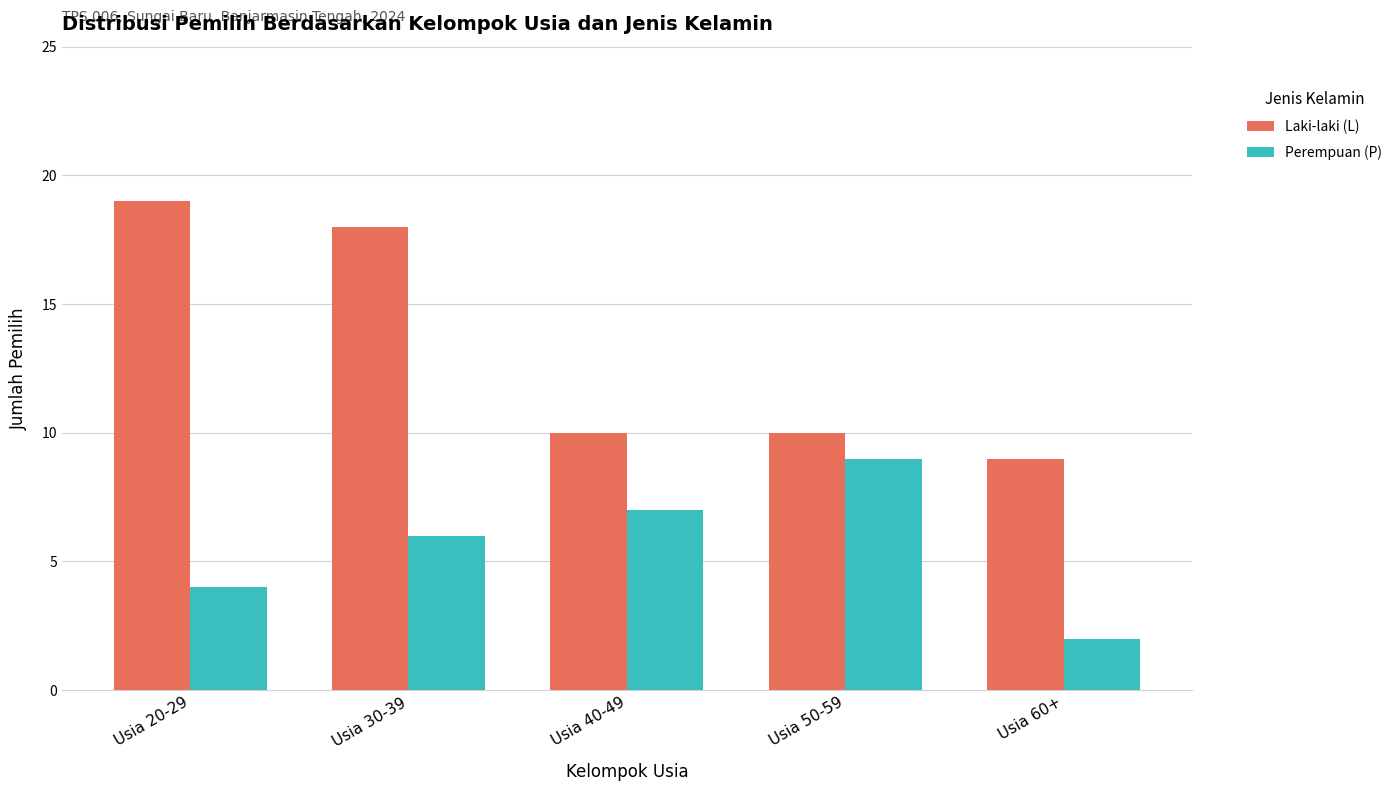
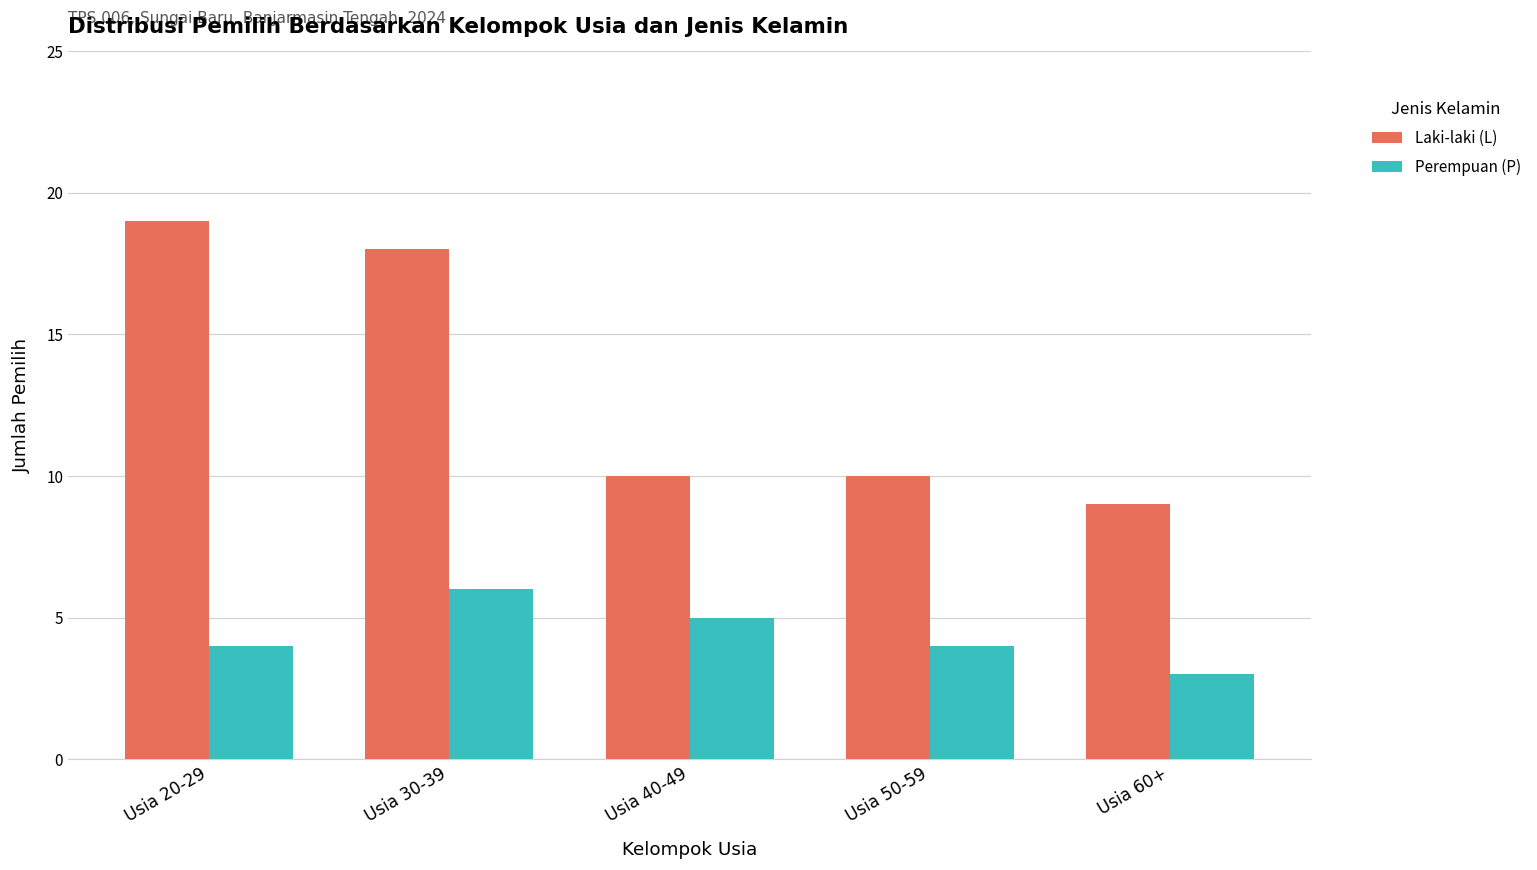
  {
    "Laki-laki (L)": {
      "Usia 20-29": 19,
      "Usia 30-39": 18,
      "Usia 40-49": 10,
      "Usia 50-59": 10,
      "Usia 60+": 9
    },
    "Perempuan (P)": {
      "Usia 20-29": 4,
      "Usia 30-39": 6,
-     "Usia 40-49": 7,
-     "Usia 50-59": 9,
-     "Usia 60+": 2
+     "Usia 40-49": 5,
+     "Usia 50-59": 4,
+     "Usia 60+": 3
    }
  }
